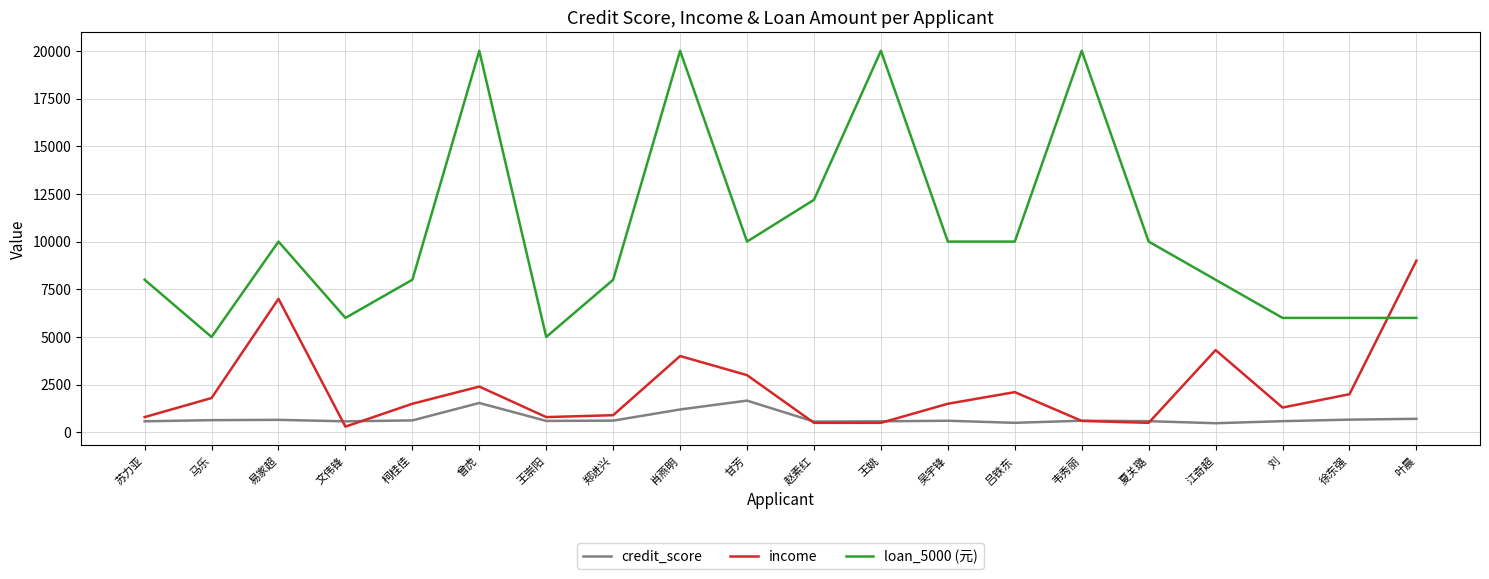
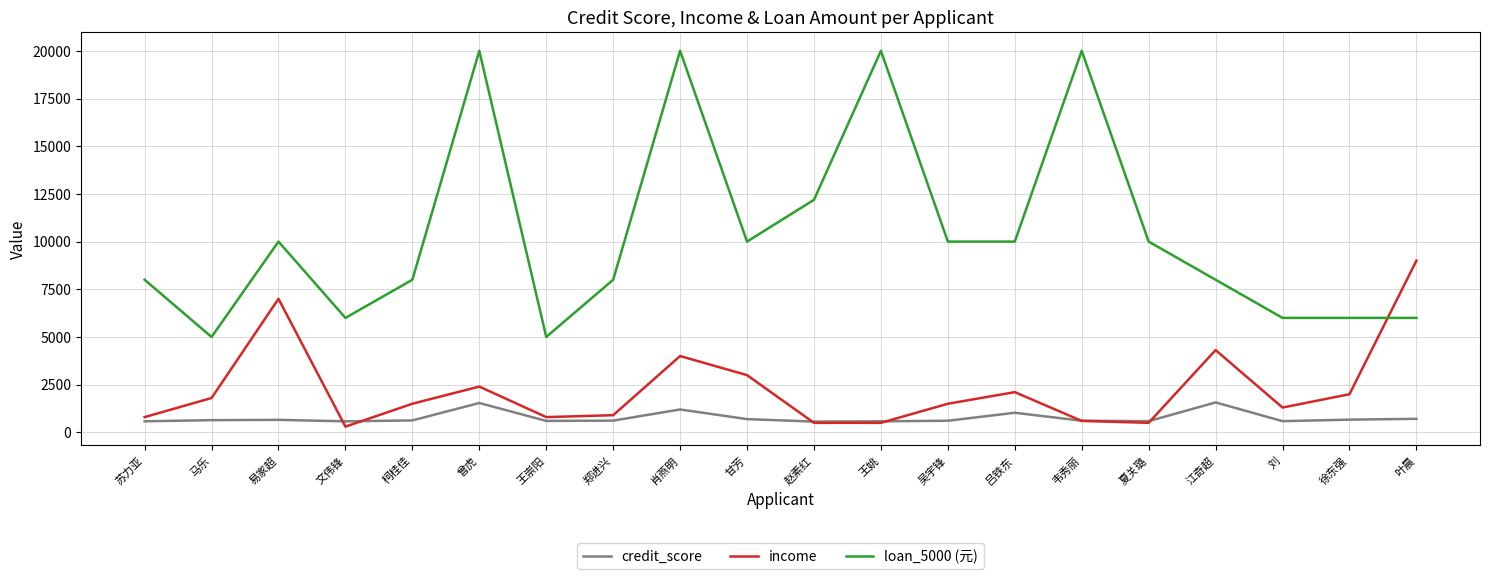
  {
    "credit_score": {
      "苏力亚": 600,
      "马乐": 600,
      "易家超": 700,
      "文伟锋": 600,
      "柯桂佳": 600,
      "曾虎": 1500,
      "王崇阳": 600,
      "郑进兴": 600,
      "肖燕明": 1200,
-     "甘芳": 1700,
+     "甘芳": 700,
      "吴宇锋": 600,
-     "吕铁东": 500,
-     "江奇超": 500,
+     "吕铁东": 1000,
+     "江奇超": 1600,
      "刘": 600,
      "徐东强": 700,
      "叶晨": 700
    },
    "income": {
      "苏力亚": 800,
      "马乐": 1800,
      "易家超": 7000,
      "文伟锋": 300,
      "柯桂佳": 1500,
      "曾虎": 2400,
      "王崇阳": 800,
      "郑进兴": 900,
      "肖燕明": 4000,
      "甘芳": 3000,
      "吴宇锋": 1500,
      "吕铁东": 2100,
      "江奇超": 4300,
      "刘": 1300,
      "徐东强": 2000,
      "叶晨": 9000
    },
    "loan_5000 (元)": {
      "苏力亚": 8000,
      "马乐": 5000,
      "易家超": 10000,
      "文伟锋": 6000,
      "柯桂佳": 8000,
      "曾虎": 20000,
      "王崇阳": 5000,
      "郑进兴": 8000,
      "肖燕明": 20000,
      "甘芳": 10000,
      "赵素红": 12200,
      "王姚": 20000,
      "吴宇锋": 10000,
      "吕铁东": 10000,
      "韦秀丽": 20000,
      "夏关璐": 10000,
      "江奇超": 8000,
      "刘": 6000,
      "徐东强": 6000,
      "叶晨": 6000
    }
  }
